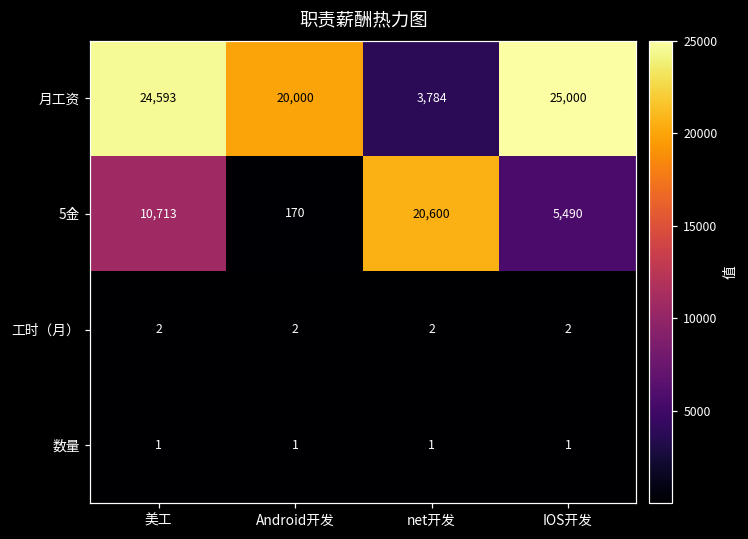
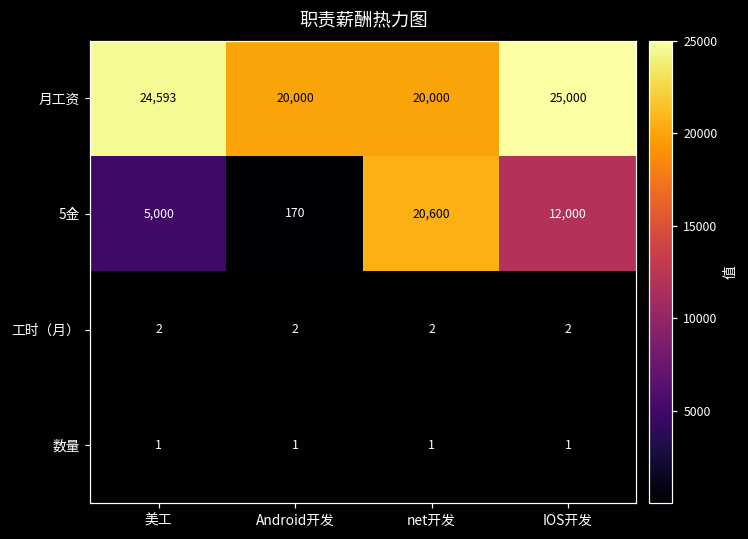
  {
    "月工资": {
      "美工": "24,593",
      "Android开发": "20,000",
-     "net开发": "3,784",
+     "net开发": "20,000",
      "IOS开发": "25,000"
    },
    "5金": {
-     "美工": "10,713",
+     "美工": "5,000",
      "Android开发": "170",
      "net开发": "20,600",
-     "IOS开发": "5,490"
+     "IOS开发": "12,000"
    },
    "工时（月）": {
      "美工": "2",
      "Android开发": "2",
      "net开发": "2",
      "IOS开发": "2"
    },
    "数量": {
      "美工": "1",
      "Android开发": "1",
      "net开发": "1",
      "IOS开发": "1"
    }
  }
